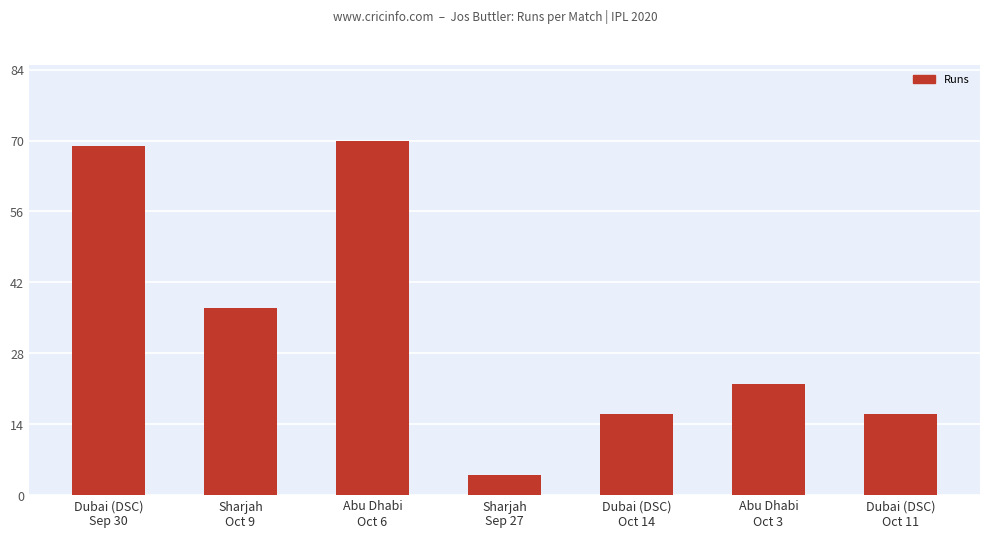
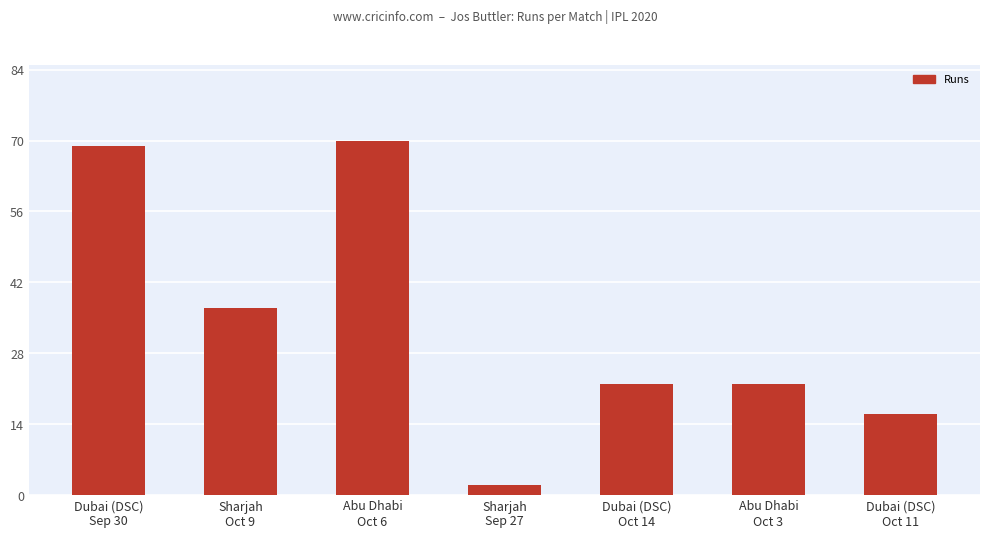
  {
    "Dubai (DSC) Sep 30": 69,
    "Sharjah Oct 9": 37,
    "Abu Dhabi Oct 6": 70,
-   "Sharjah Sep 27": 4,
-   "Dubai (DSC) Oct 14": 16,
+   "Sharjah Sep 27": 2,
+   "Dubai (DSC) Oct 14": 22,
    "Abu Dhabi Oct 3": 22,
    "Dubai (DSC) Oct 11": 16
  }
